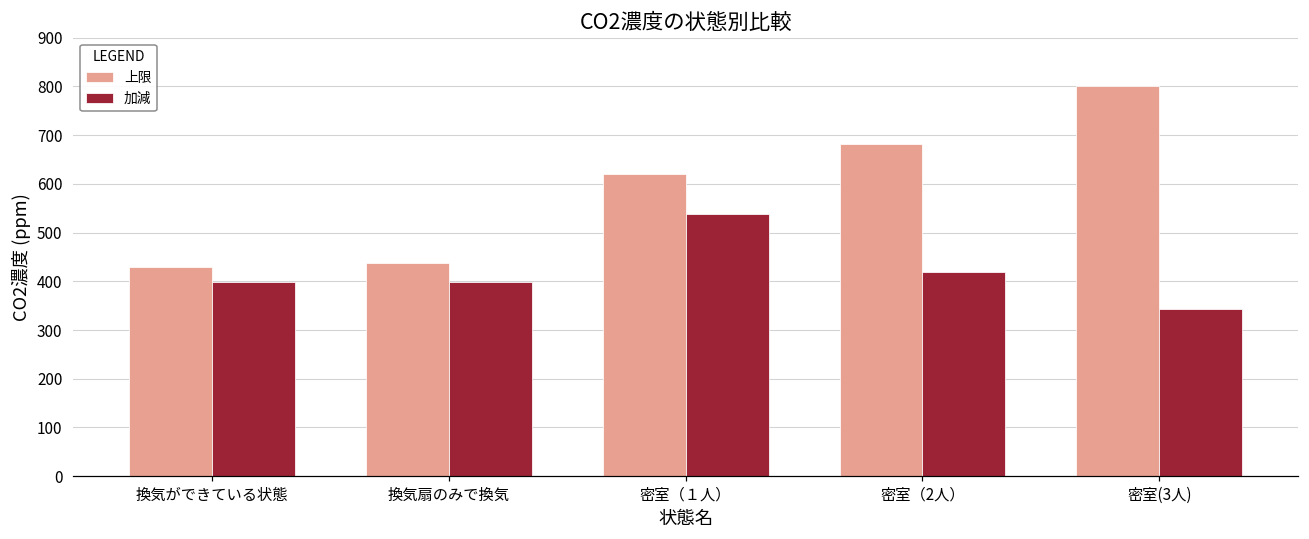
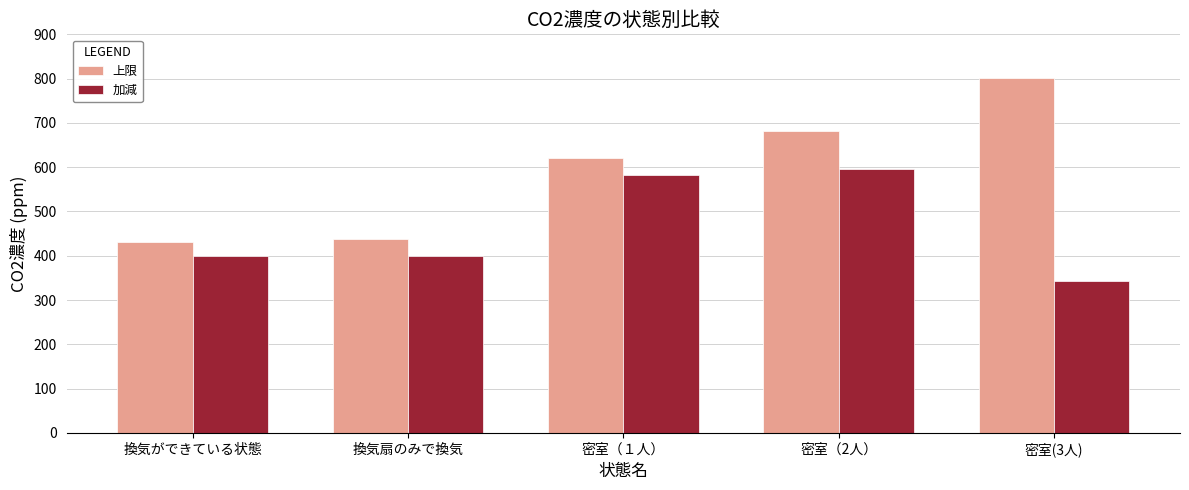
  {
    "上限": {
      "換気ができている状態": 430,
      "換気扇のみで換気": 440,
      "密室（１人）": 620,
      "密室（2人）": 680,
      "密室(3人)": 800
    },
    "加減": {
      "換気ができている状態": 400,
      "換気扇のみで換気": 400,
-     "密室（１人）": 540,
-     "密室（2人）": 420,
+     "密室（１人）": 580,
+     "密室（2人）": 600,
      "密室(3人)": 340
    }
  }
